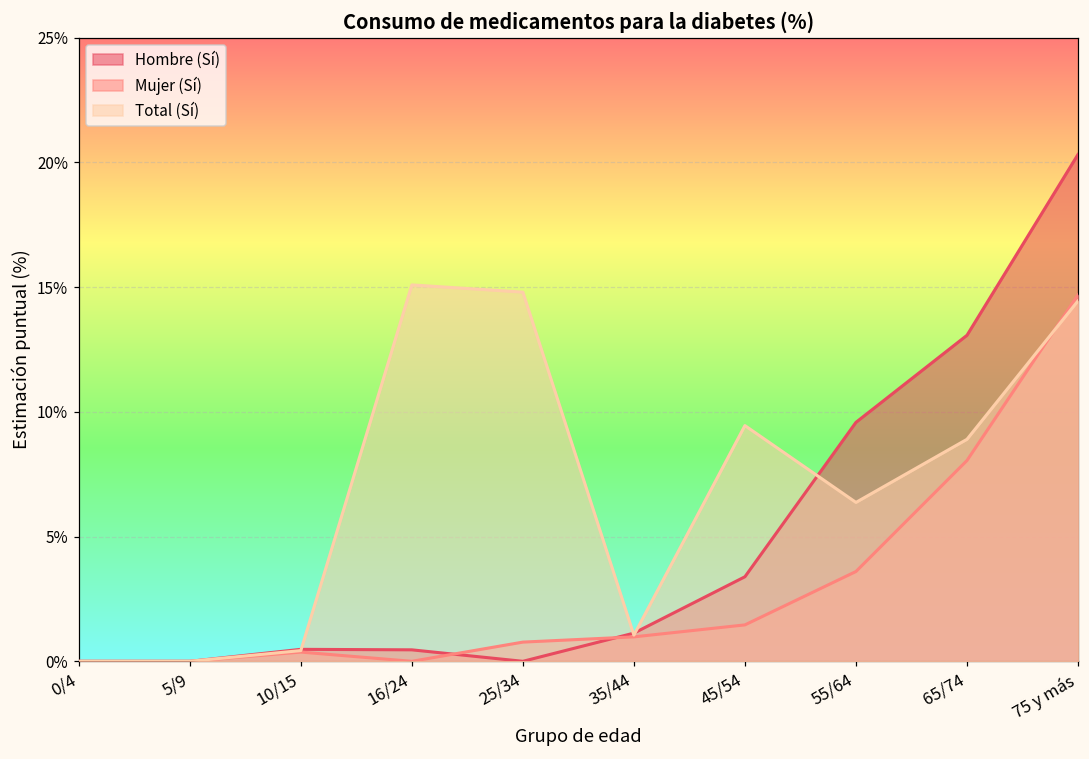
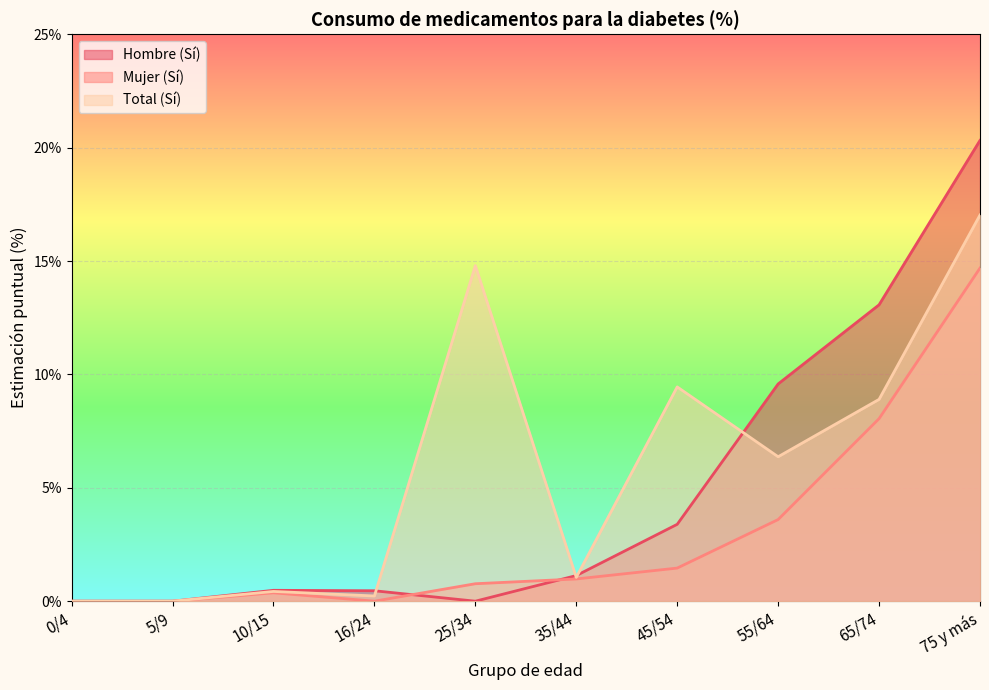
  {
    "Total (Sí)": {
-     "16/24": "15.1%",
+     "16/24": "0.2%",
      "25/34": "14.8%",
      "45/54": "9.5%",
      "55/64": "6.4%",
      "65/74": "8.9%",
-     "75 y más": "14.5%"
+     "75 y más": "17.0%"
    }
  }
